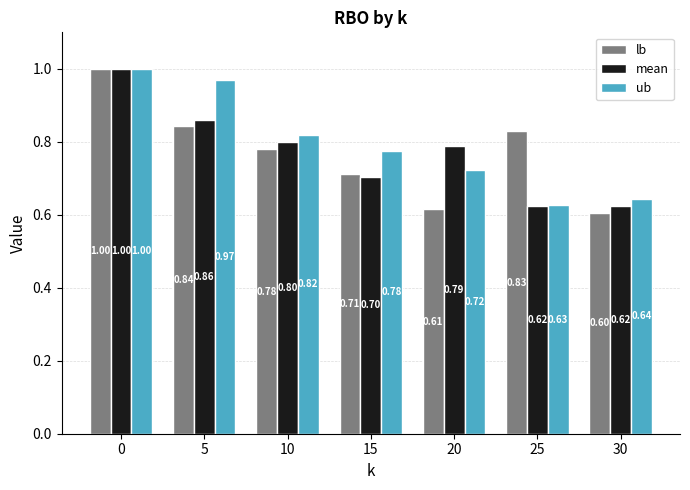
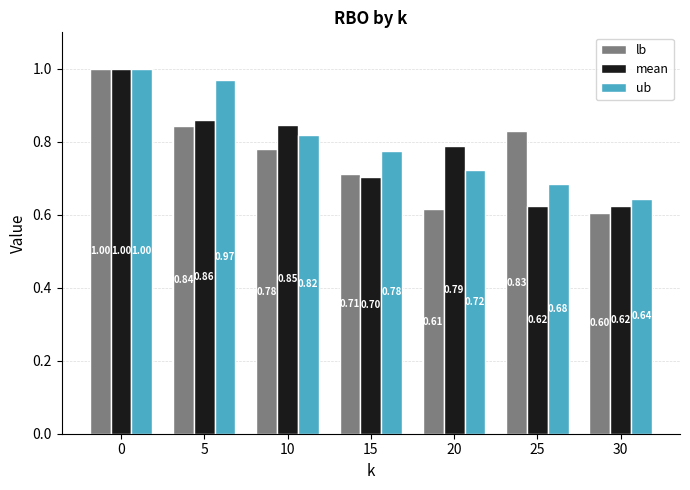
  {
    "lb": {
      "0": 1.00,
      "5": 0.84,
      "10": 0.78,
      "15": 0.71,
      "20": 0.61,
      "25": 0.83,
      "30": 0.60
    },
    "mean": {
      "0": 1.00,
      "5": 0.86,
-     "10": 0.80,
+     "10": 0.85,
      "15": 0.70,
      "20": 0.79,
      "25": 0.62,
      "30": 0.62
    },
    "ub": {
      "0": 1.00,
      "5": 0.97,
      "10": 0.82,
      "15": 0.78,
      "20": 0.72,
-     "25": 0.63,
+     "25": 0.68,
      "30": 0.64
    }
  }
